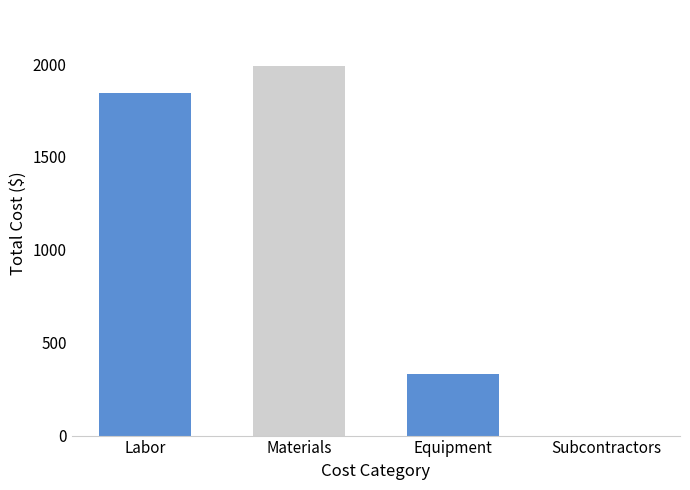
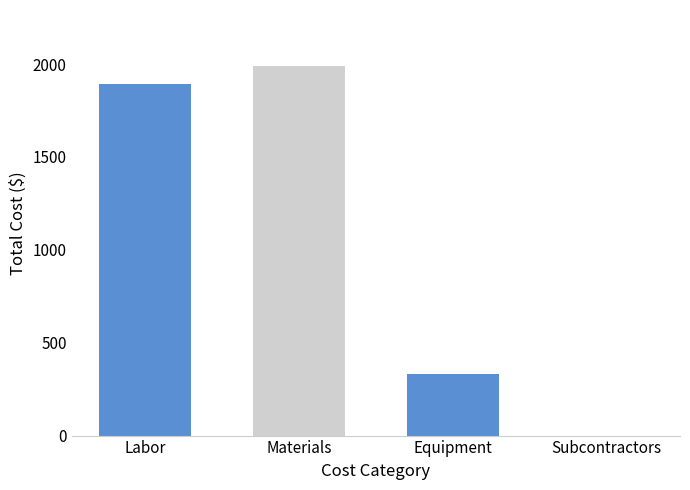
  {
-   "Labor": 1840,
+   "Labor": 1890,
    "Materials": 1990,
    "Equipment": 330,
    "Subcontractors": 0
  }
